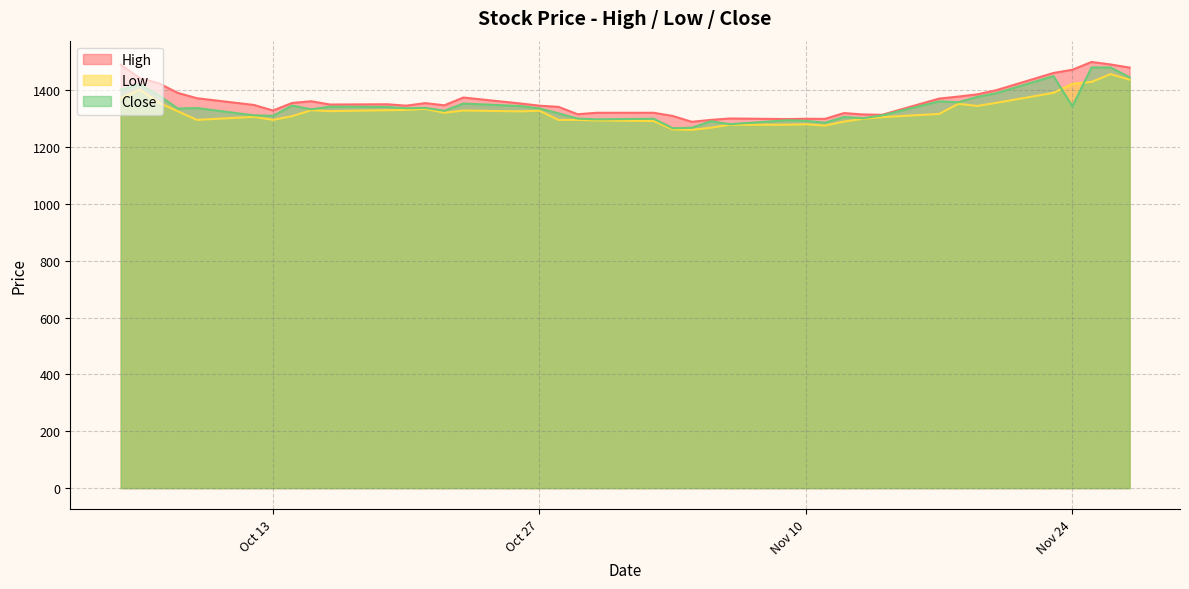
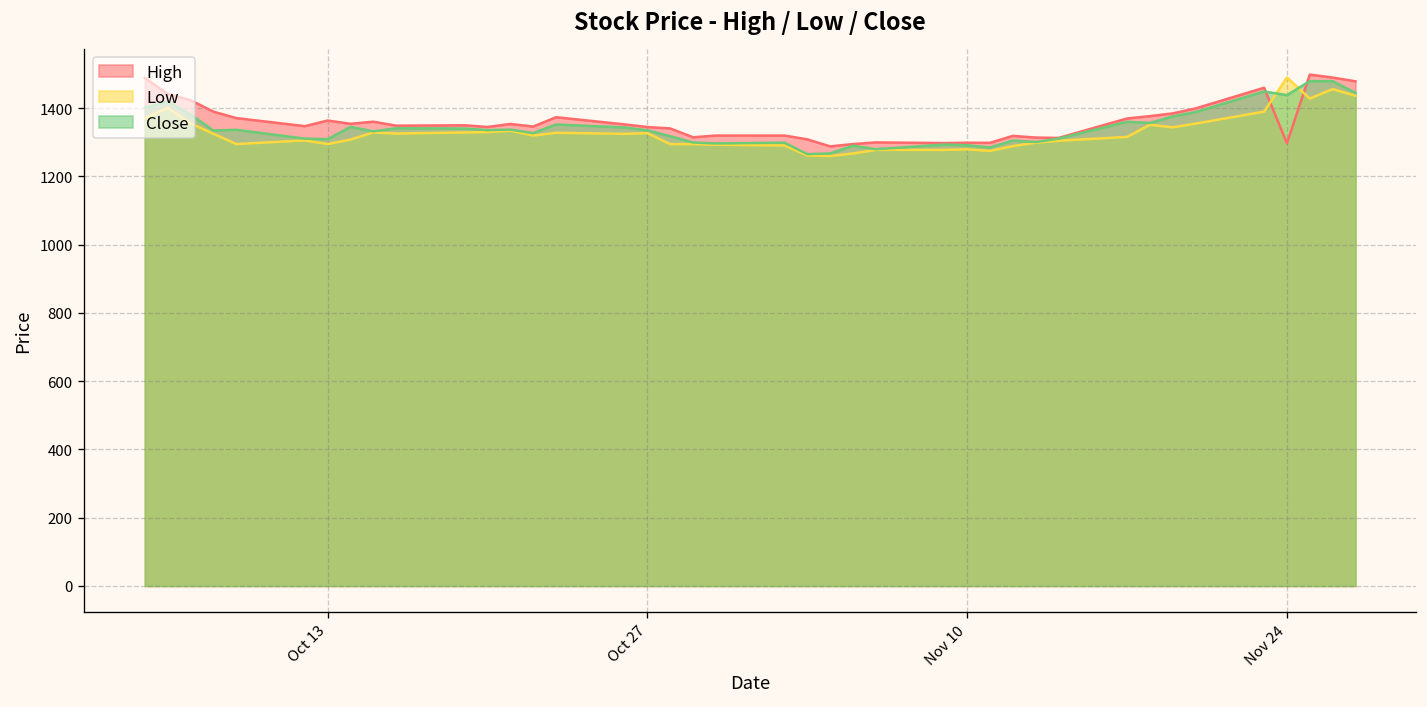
  {
    "High": {
-     "Oct 13": 1330,
+     "Oct 13": 1360,
      "Oct 27": 1340,
-     "Nov 24": 1470
+     "Nov 24": 1300
    },
    "Low": {
      "Oct 13": 1300,
      "Nov 10": 1280,
-     "Nov 24": 1420
+     "Nov 24": 1490
    },
    "Close": {
      "Oct 13": 1310,
-     "Nov 24": 1340
+     "Nov 24": 1440
    }
  }
